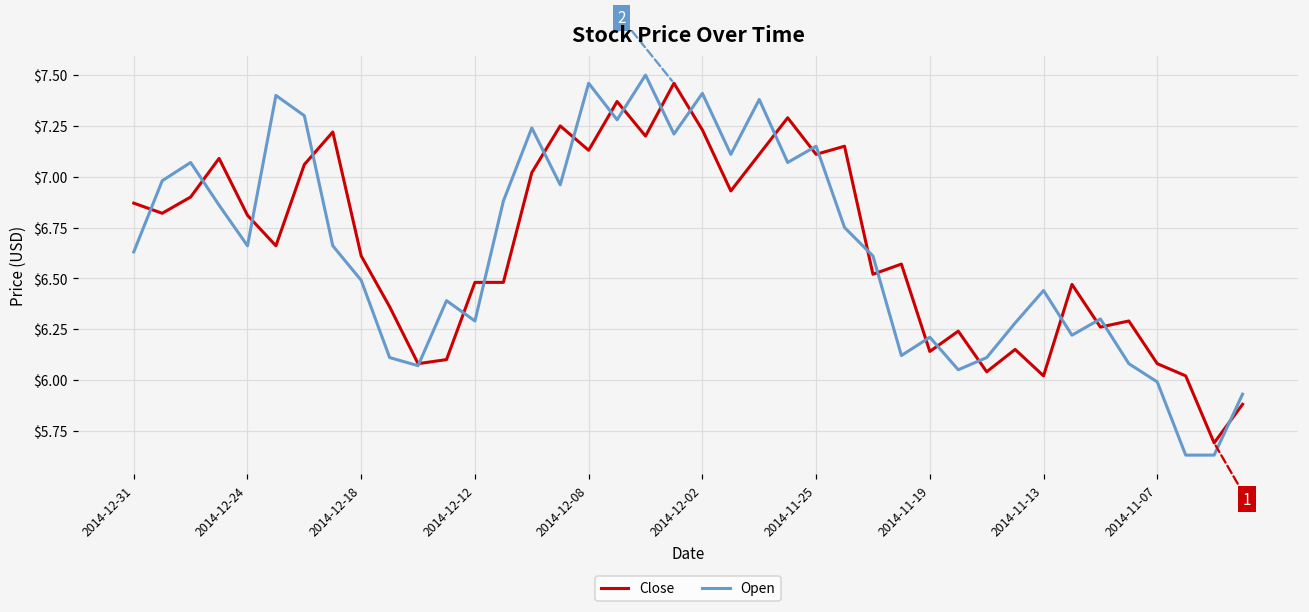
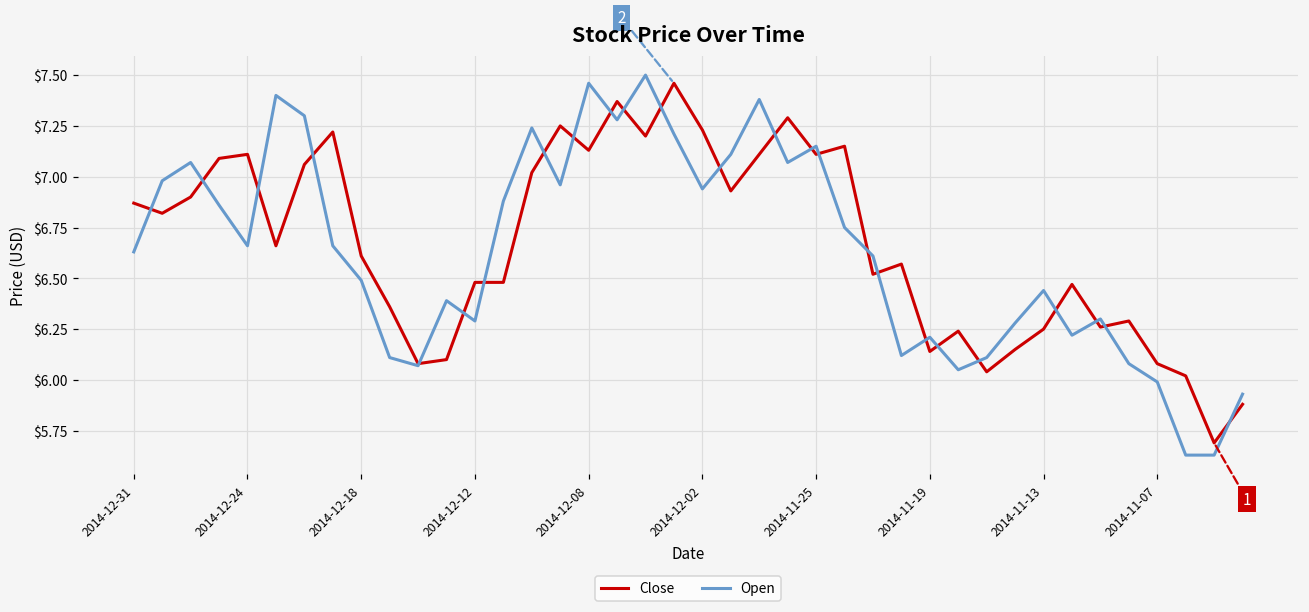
  {
    "Close": {
      "2014-12-31": "$6.87",
-     "2014-12-24": "$6.81",
+     "2014-12-24": "$7.11",
      "2014-12-18": "$6.61",
      "2014-12-12": "$6.48",
      "2014-12-08": "$7.13",
      "2014-12-02": "$7.23",
      "2014-11-25": "$7.11",
      "2014-11-19": "$6.14",
-     "2014-11-13": "$6.02",
+     "2014-11-13": "$6.25",
      "2014-11-07": "$6.08"
    },
    "Open": {
      "2014-12-31": "$6.63",
      "2014-12-24": "$6.66",
      "2014-12-18": "$6.49",
      "2014-12-12": "$6.29",
      "2014-12-08": "$7.46",
-     "2014-12-02": "$7.41",
+     "2014-12-02": "$6.94",
      "2014-11-25": "$7.15",
      "2014-11-19": "$6.21",
      "2014-11-13": "$6.44",
      "2014-11-07": "$5.99"
    }
  }
